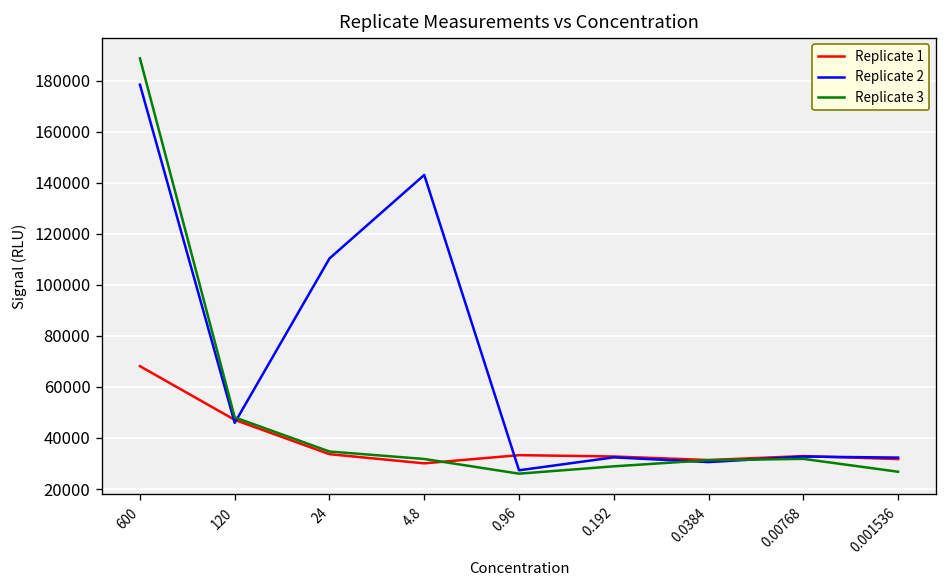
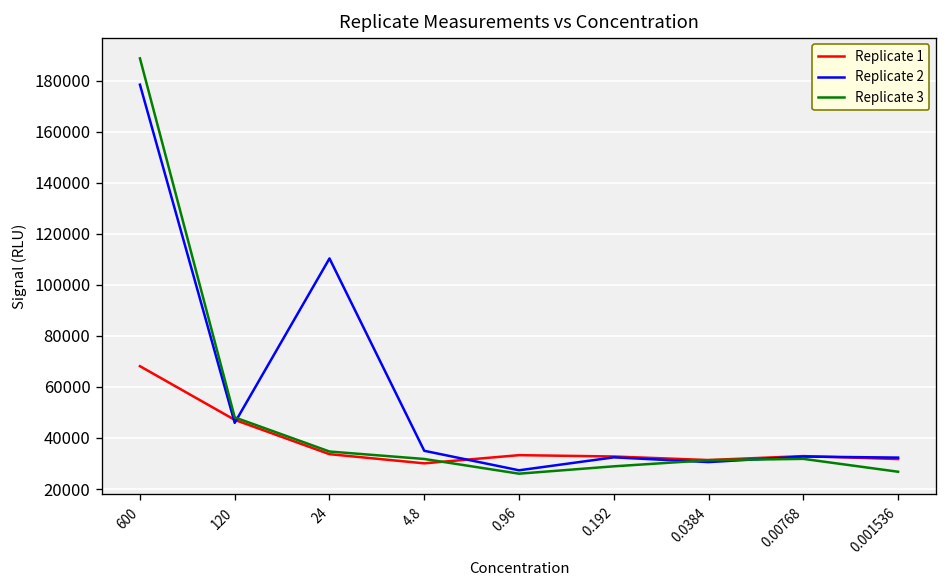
  {
    "Replicate 1": {
      "600": 68000,
      "4.8": 30000,
      "0.96": 33000
    },
    "Replicate 2": {
      "600": 178000,
      "24": 110000,
-     "4.8": 143000,
+     "4.8": 35000,
      "0.96": 27000
    },
    "Replicate 3": {
      "600": 189000,
      "4.8": 32000,
      "0.96": 26000,
      "0.192": 29000,
      "0.001536": 27000
    }
  }
